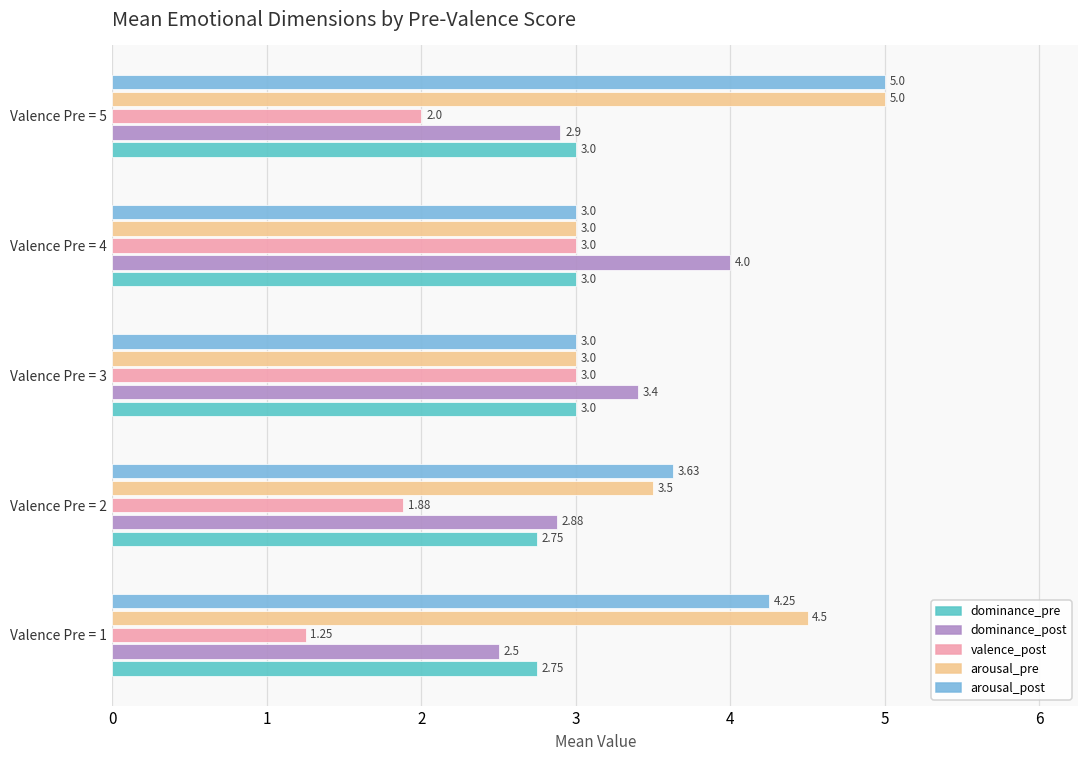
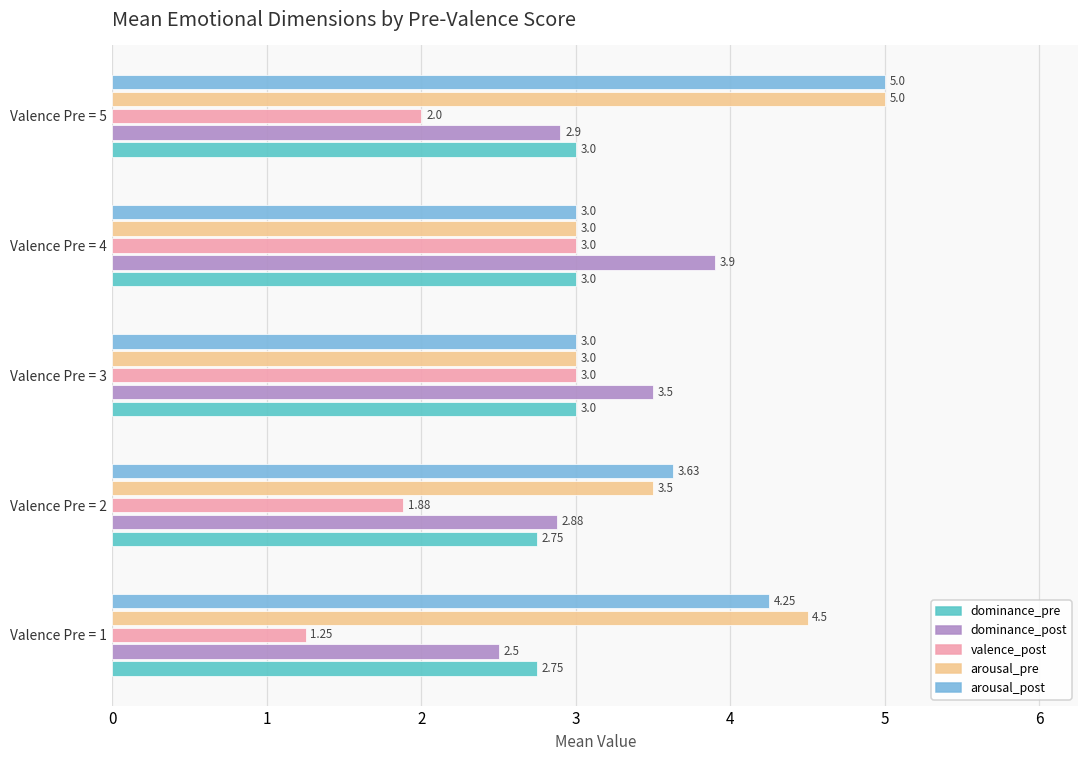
  {
    "dominance_post": {
      "Valence Pre = 5": 2.9,
-     "Valence Pre = 4": 4.0,
-     "Valence Pre = 3": 3.4,
+     "Valence Pre = 4": 3.9,
+     "Valence Pre = 3": 3.5,
      "Valence Pre = 2": 2.88,
      "Valence Pre = 1": 2.5
    }
  }
